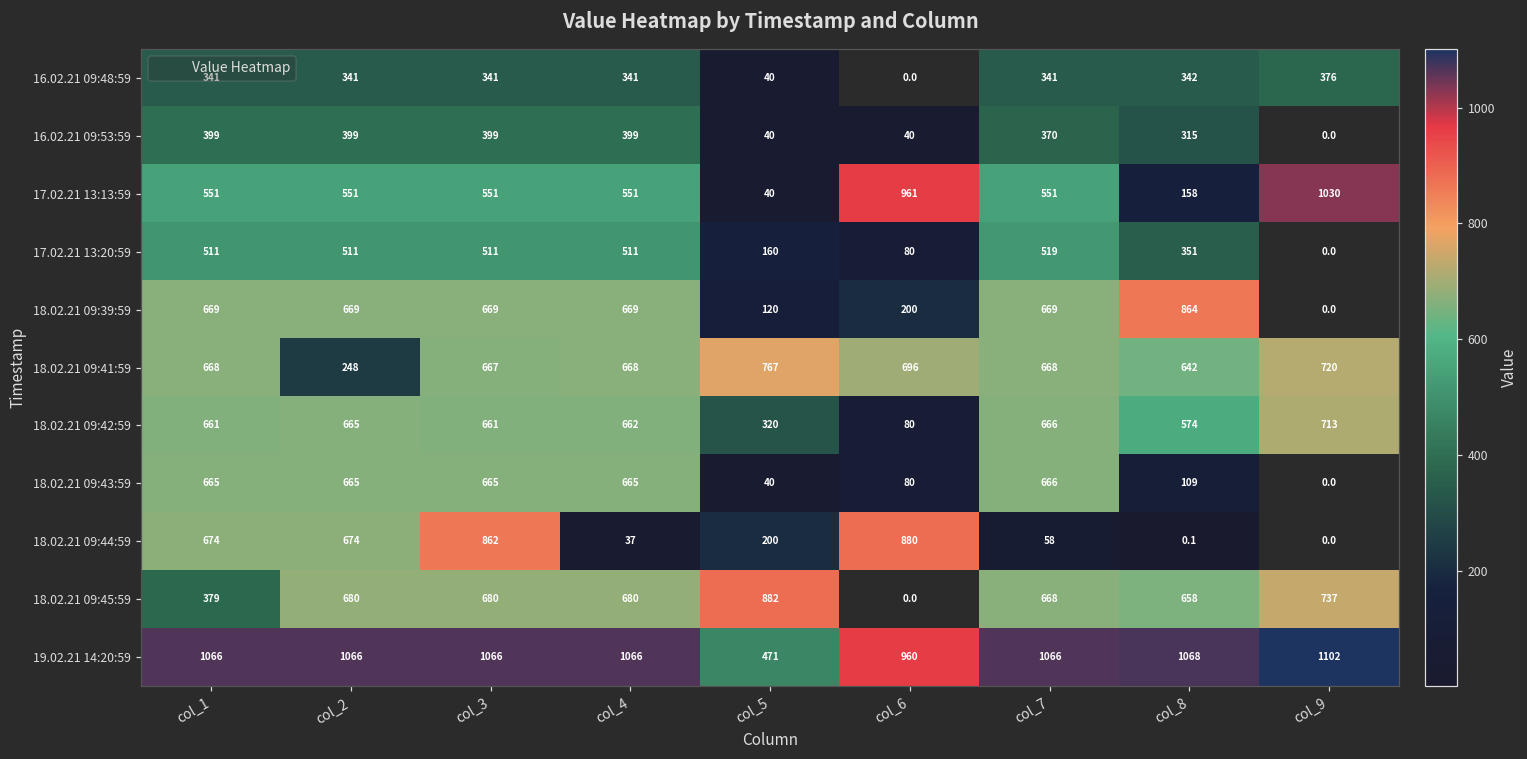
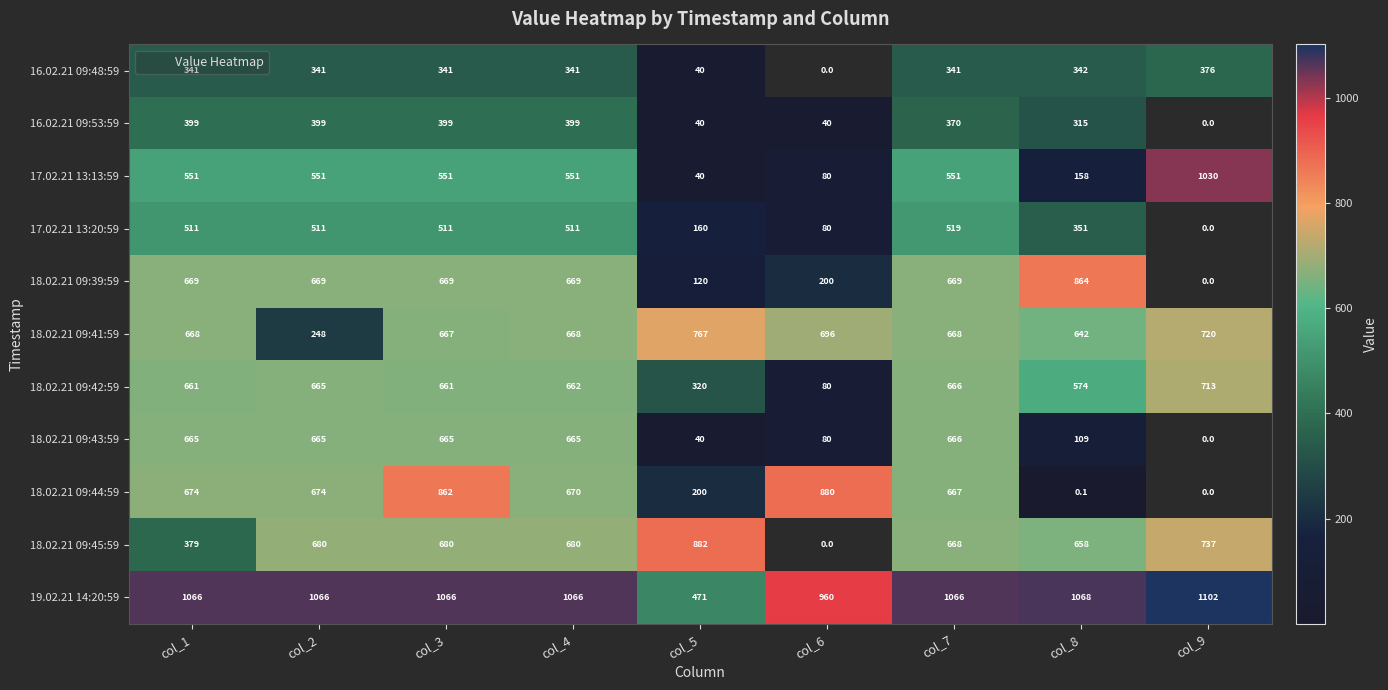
  {
    "16.02.21 09:48:59": {
      "col_2": 341,
      "col_3": 341,
      "col_4": 341,
      "col_5": 40,
      "col_7": 341,
      "col_8": 342,
      "col_9": 376
    },
    "16.02.21 09:53:59": {
      "col_1": 399,
      "col_2": 399,
      "col_3": 399,
      "col_4": 399,
      "col_5": 40,
      "col_6": 40,
      "col_7": 370,
      "col_8": 315
    },
    "17.02.21 13:13:59": {
      "col_1": 551,
      "col_2": 551,
      "col_3": 551,
      "col_4": 551,
      "col_5": 40,
-     "col_6": 961,
+     "col_6": 80,
      "col_7": 551,
      "col_8": 158,
      "col_9": 1030
    },
    "17.02.21 13:20:59": {
      "col_1": 511,
      "col_2": 511,
      "col_3": 511,
      "col_4": 511,
      "col_5": 160,
      "col_6": 80,
      "col_7": 519,
      "col_8": 351
    },
    "18.02.21 09:39:59": {
      "col_1": 669,
      "col_2": 669,
      "col_3": 669,
      "col_4": 669,
      "col_5": 120,
      "col_6": 200,
      "col_7": 669,
      "col_8": 864
    },
    "18.02.21 09:41:59": {
      "col_1": 668,
      "col_2": 248,
      "col_3": 667,
      "col_4": 668,
      "col_5": 767,
      "col_6": 696,
      "col_7": 668,
      "col_8": 642,
      "col_9": 720
    },
    "18.02.21 09:42:59": {
      "col_1": 661,
      "col_2": 665,
      "col_3": 661,
      "col_4": 662,
      "col_5": 320,
      "col_6": 80,
      "col_7": 666,
      "col_8": 574,
      "col_9": 713
    },
    "18.02.21 09:43:59": {
      "col_1": 665,
      "col_2": 665,
      "col_3": 665,
      "col_4": 665,
      "col_5": 40,
      "col_6": 80,
      "col_7": 666,
      "col_8": 109
    },
    "18.02.21 09:44:59": {
      "col_1": 674,
      "col_2": 674,
      "col_3": 862,
-     "col_4": 37,
+     "col_4": 670,
      "col_5": 200,
      "col_6": 880,
-     "col_7": 58,
+     "col_7": 667,
      "col_8": 0.1
    },
    "18.02.21 09:45:59": {
      "col_1": 379,
      "col_2": 680,
      "col_3": 680,
      "col_4": 680,
      "col_5": 882,
      "col_7": 668,
      "col_8": 658,
      "col_9": 737
    },
    "19.02.21 14:20:59": {
      "col_1": 1066,
      "col_2": 1066,
      "col_3": 1066,
      "col_4": 1066,
      "col_5": 471,
      "col_6": 960,
      "col_7": 1066,
      "col_8": 1068,
      "col_9": 1102
    }
  }
